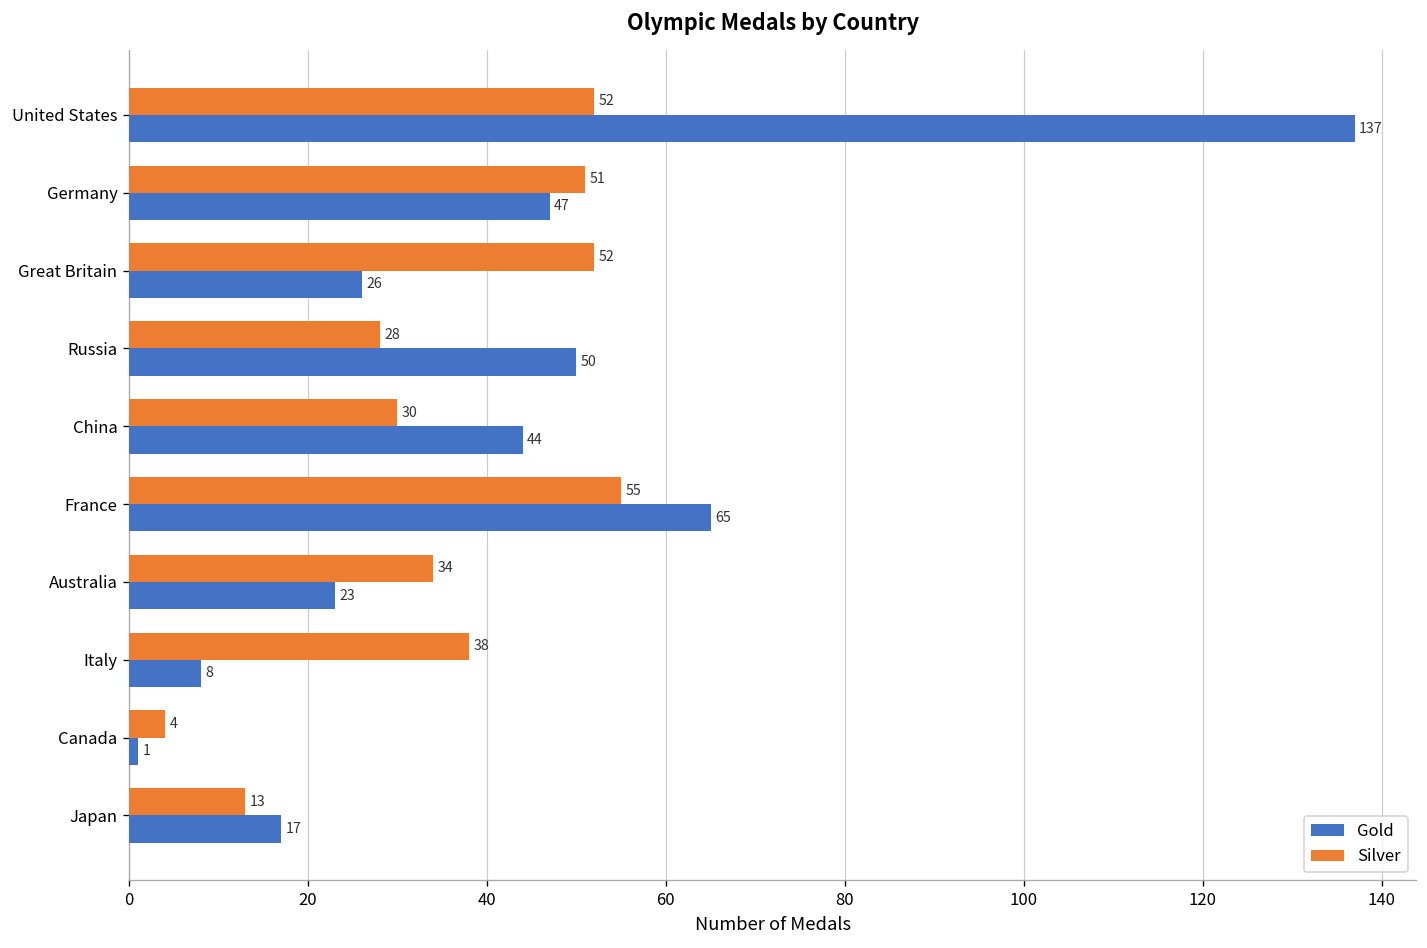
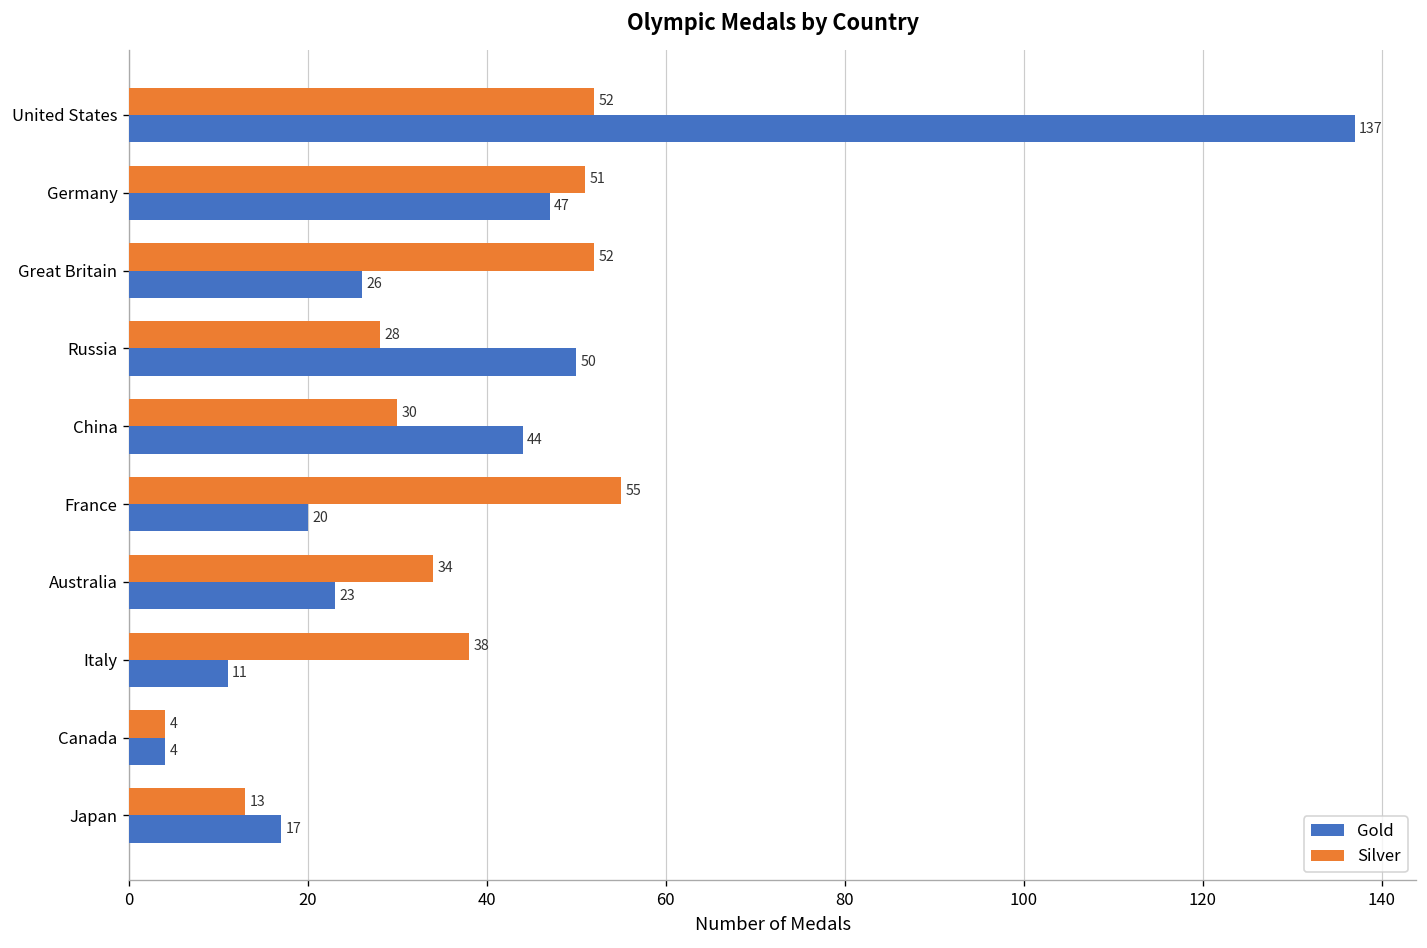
  {
    "Gold": {
      "United States": 137,
      "Germany": 47,
      "Great Britain": 26,
      "Russia": 50,
      "China": 44,
-     "France": 65,
+     "France": 20,
      "Australia": 23,
-     "Italy": 8,
-     "Canada": 1,
+     "Italy": 11,
+     "Canada": 4,
      "Japan": 17
    },
    "Silver": {
      "United States": 52,
      "Germany": 51,
      "Great Britain": 52,
      "Russia": 28,
      "China": 30,
      "France": 55,
      "Australia": 34,
      "Italy": 38,
      "Canada": 4,
      "Japan": 13
    }
  }
